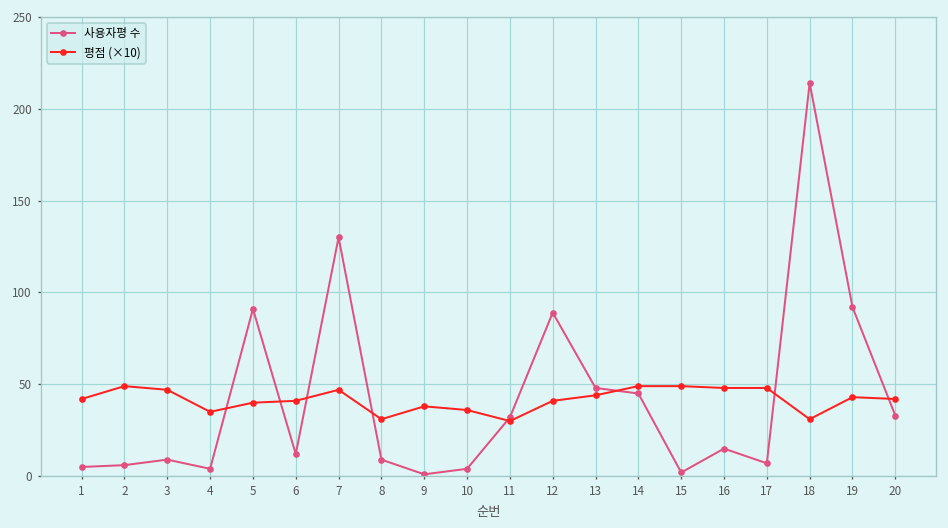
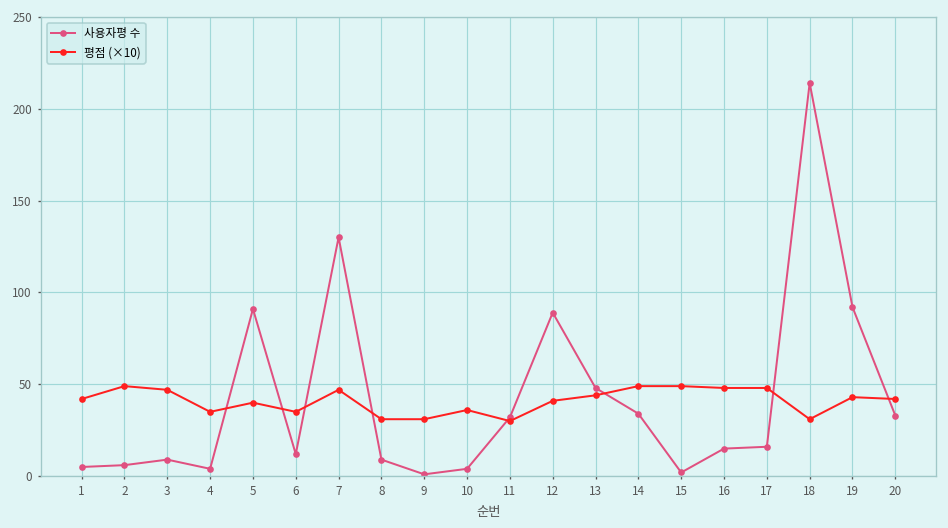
  {
    "사용자평 수": {
      "1": 5,
      "2": 6,
      "3": 9,
      "4": 4,
      "5": 91,
      "6": 12,
      "7": 130,
      "8": 9,
      "9": 1,
      "10": 4,
      "11": 32,
      "12": 89,
      "13": 48,
-     "14": 45,
+     "14": 34,
      "15": 2,
      "16": 15,
-     "17": 7,
+     "17": 16,
      "18": 214,
      "19": 92,
      "20": 33
    },
    "평점 (×10)": {
      "1": 42,
      "2": 49,
      "3": 47,
      "4": 35,
      "5": 40,
-     "6": 41,
+     "6": 35,
      "7": 47,
      "8": 31,
-     "9": 38,
+     "9": 31,
      "10": 36,
      "11": 30,
      "12": 41,
      "13": 44,
      "14": 49,
      "15": 49,
      "16": 48,
      "17": 48,
      "18": 31,
      "19": 43,
      "20": 42
    }
  }
